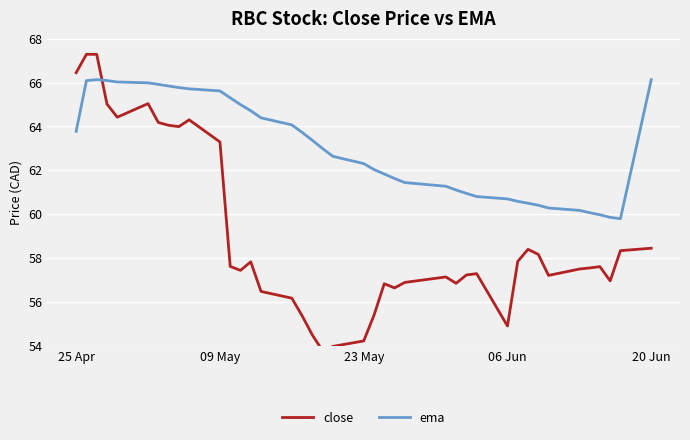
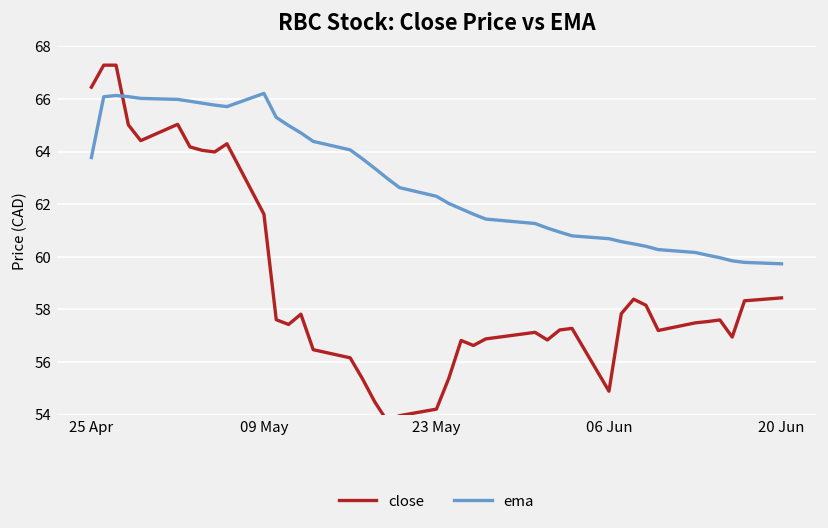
  {
    "close": {
      "25 Apr": 66.5,
-     "09 May": 63.3,
+     "09 May": 61.6,
      "23 May": 54.2,
      "06 Jun": 54.9,
      "20 Jun": 58.4
    },
    "ema": {
      "25 Apr": 63.8,
-     "09 May": 65.6,
+     "09 May": 66.2,
      "23 May": 62.3,
      "06 Jun": 60.7,
-     "20 Jun": 66.1
+     "20 Jun": 59.7
    }
  }
